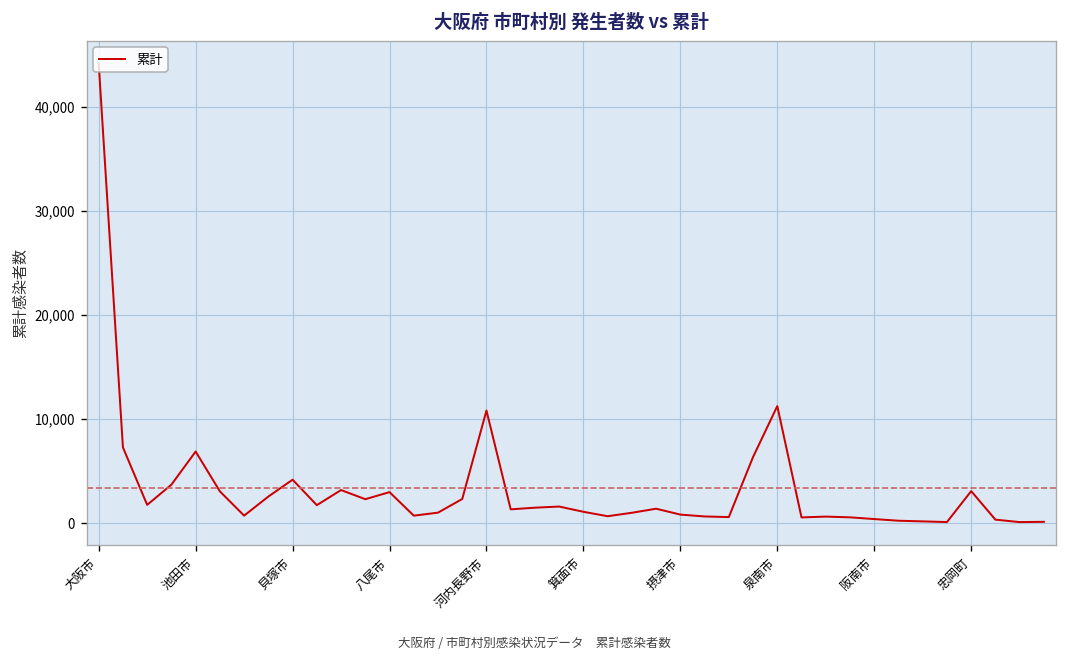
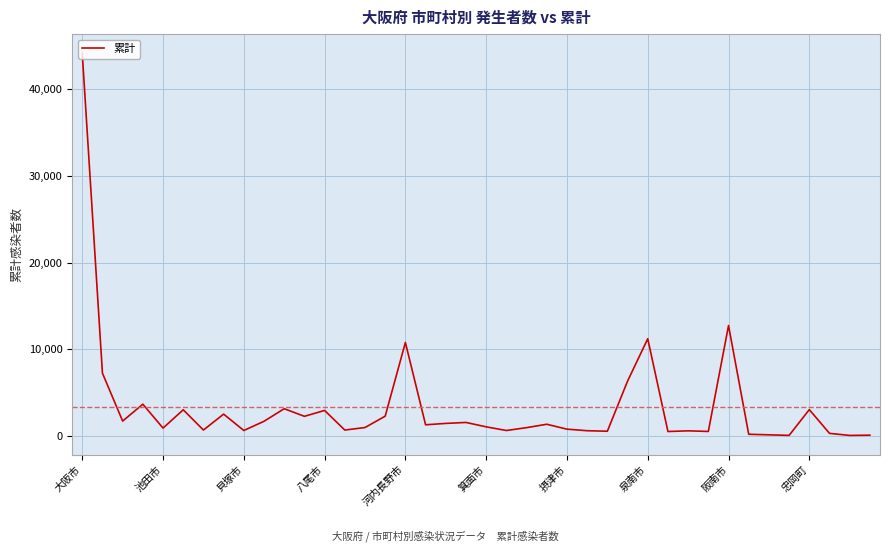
  {
-   "池田市": "7,000",
-   "貝塚市": "4,000",
+   "池田市": "1,000",
+   "貝塚市": "1,000",
    "八尾市": "3,000",
    "河内長野市": "11,000",
    "箕面市": "1,000",
    "摂津市": "1,000",
    "泉南市": "11,000",
-   "阪南市": "0",
+   "阪南市": "13,000",
    "忠岡町": "3,000"
  }
